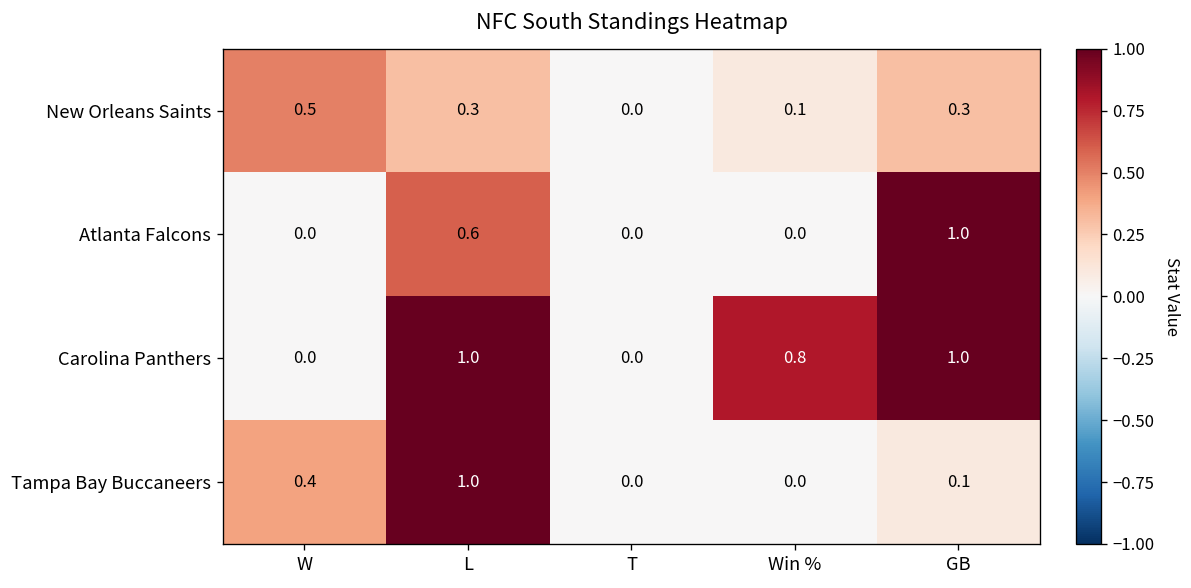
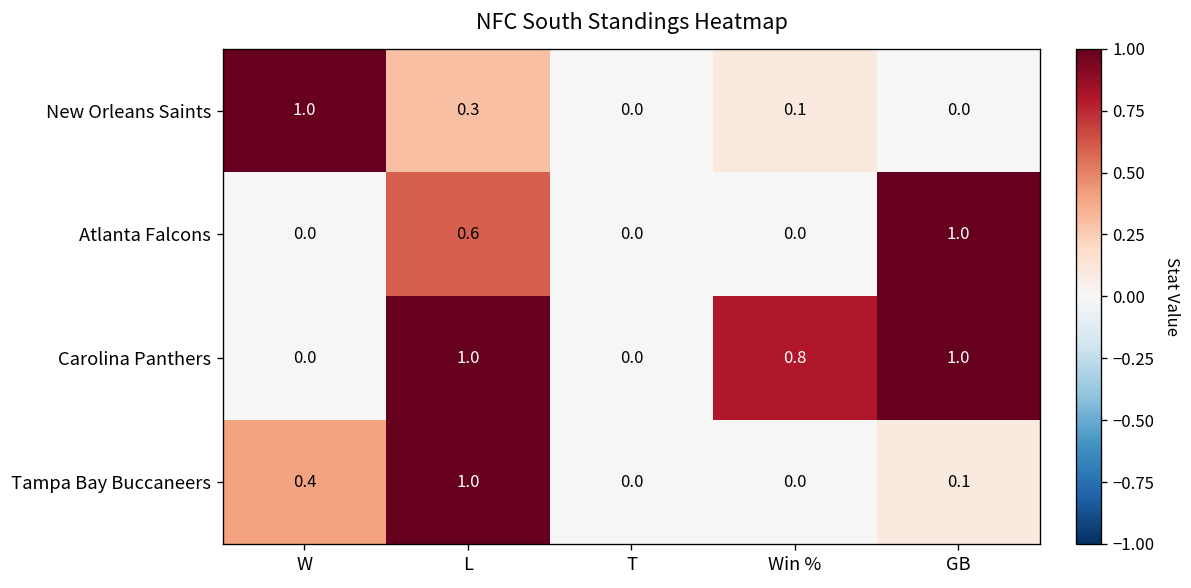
  {
    "New Orleans Saints": {
-     "W": 0.5,
+     "W": 1.0,
      "L": 0.3,
      "T": 0.0,
      "Win %": 0.1,
-     "GB": 0.3
+     "GB": 0.0
    },
    "Atlanta Falcons": {
      "W": 0.0,
      "L": 0.6,
      "T": 0.0,
      "Win %": 0.0,
      "GB": 1.0
    },
    "Carolina Panthers": {
      "W": 0.0,
      "L": 1.0,
      "T": 0.0,
      "Win %": 0.8,
      "GB": 1.0
    },
    "Tampa Bay Buccaneers": {
      "W": 0.4,
      "L": 1.0,
      "T": 0.0,
      "Win %": 0.0,
      "GB": 0.1
    }
  }
